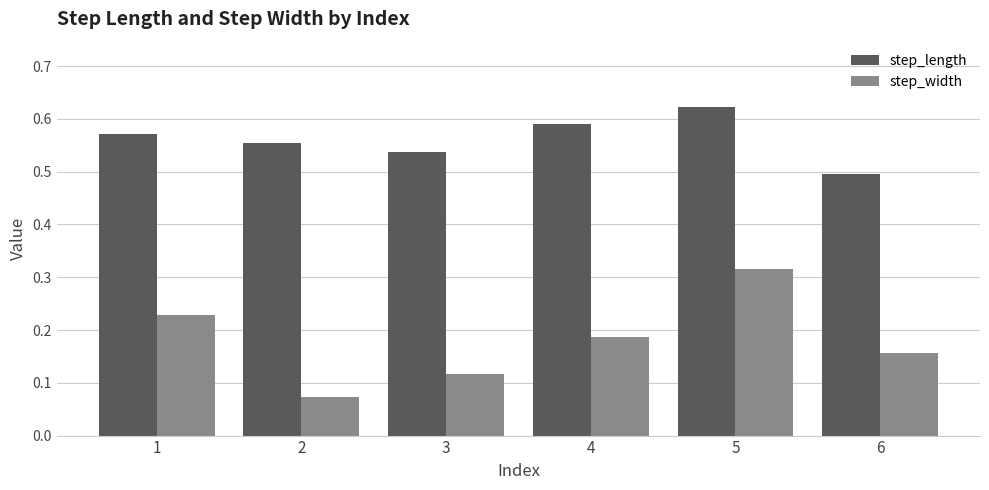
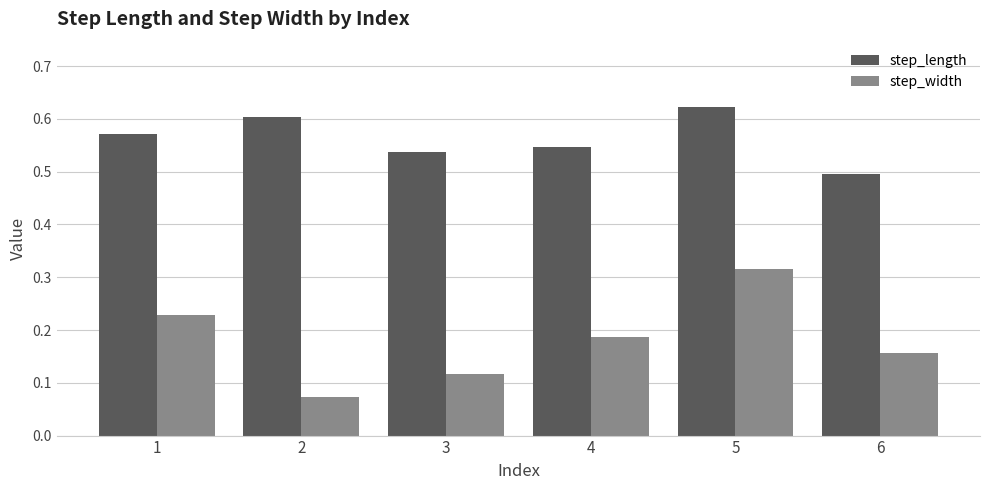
  {
    "step_length": {
      "1": 0.57,
-     "2": 0.55,
+     "2": 0.60,
      "3": 0.54,
-     "4": 0.59,
+     "4": 0.55,
      "5": 0.62,
      "6": 0.50
    },
    "step_width": {
      "1": 0.23,
      "2": 0.07,
      "3": 0.12,
      "4": 0.19,
      "5": 0.32,
      "6": 0.16
    }
  }
